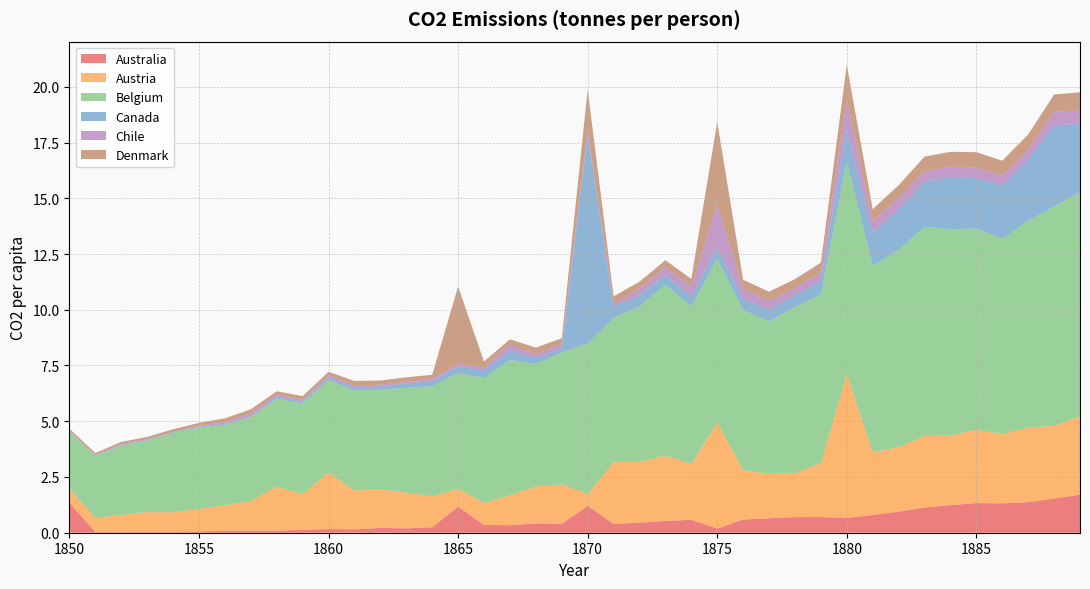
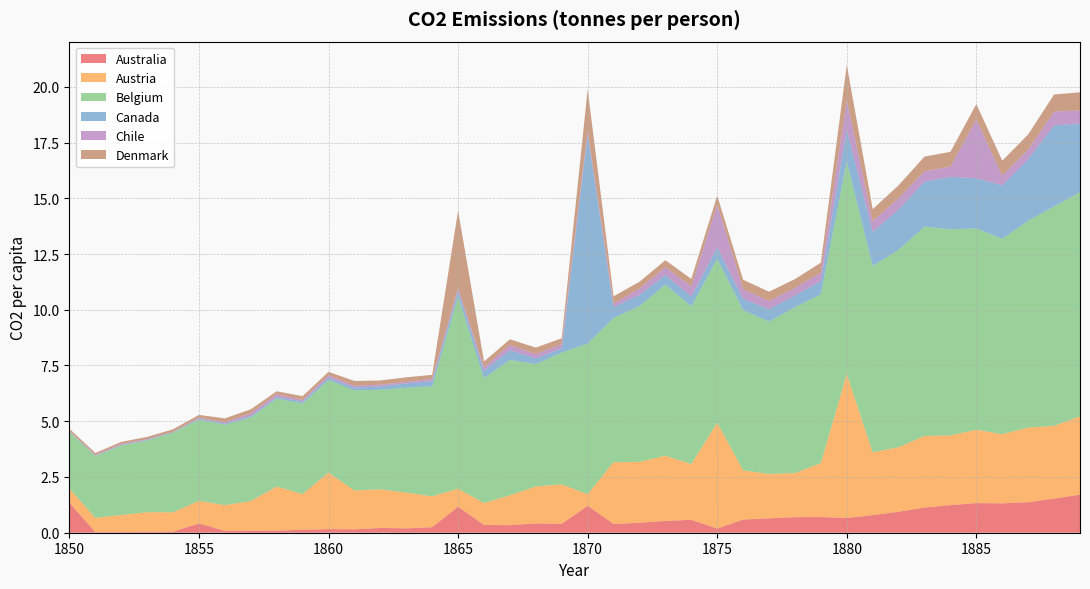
  {
    "Australia": {
      "1850": 1.3,
-     "1855": 0.1,
+     "1855": 0.4,
      "1860": 0.2,
      "1865": 1.2,
      "1870": 1.2,
      "1875": 0.2,
      "1880": 0.7,
      "1885": 1.3
    },
    "Austria": {
      "1850": 0.6,
      "1855": 1.0,
      "1860": 2.5,
      "1865": 0.8,
      "1870": 0.5,
      "1875": 4.7,
      "1880": 6.5,
      "1885": 3.3
    },
    "Belgium": {
-     "1865": 5.2,
+     "1865": 8.6,
      "1870": 6.8,
      "1875": 7.4,
      "1880": 9.5,
      "1885": 9.0
    },
    "Canada": {
      "1870": 9.4,
      "1875": 0.5,
      "1880": 1.4,
      "1885": 2.3
    },
    "Chile": {
      "1860": 0.1,
      "1870": 0.2,
      "1875": 1.9,
      "1880": 1.3,
-     "1885": 0.5
+     "1885": 2.6
    },
    "Denmark": {
      "1855": 0.1,
      "1860": 0.1,
      "1865": 3.5,
      "1870": 1.9,
-     "1875": 3.7,
+     "1875": 0.4,
      "1880": 1.6,
      "1885": 0.7
    }
  }
